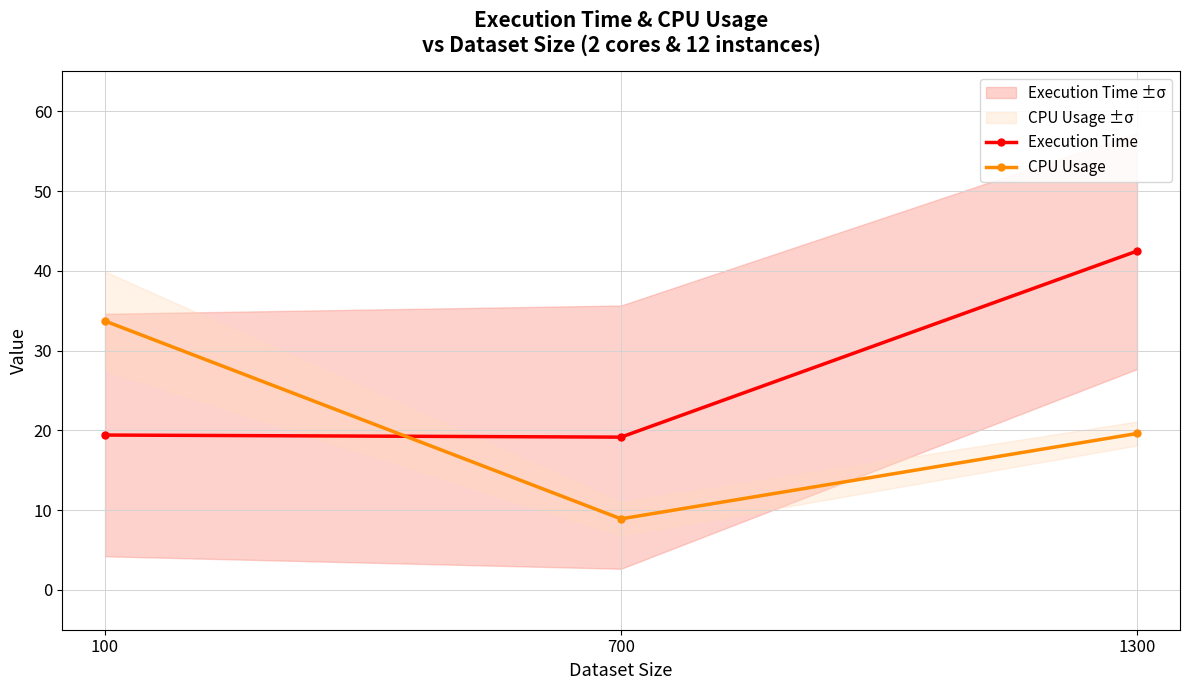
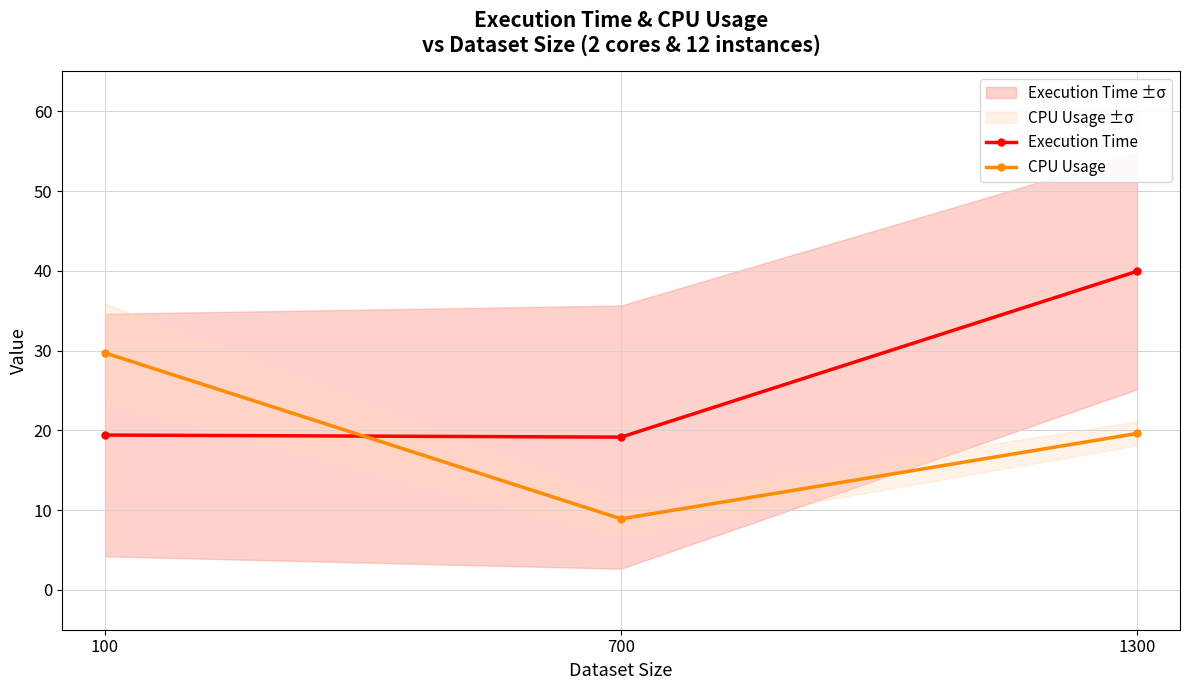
  {
    "Execution Time": {
      "100": 19,
      "700": 19,
-     "1300": 42
+     "1300": 40
    },
    "CPU Usage": {
-     "100": 34,
+     "100": 30,
      "700": 9,
      "1300": 20
    }
  }
